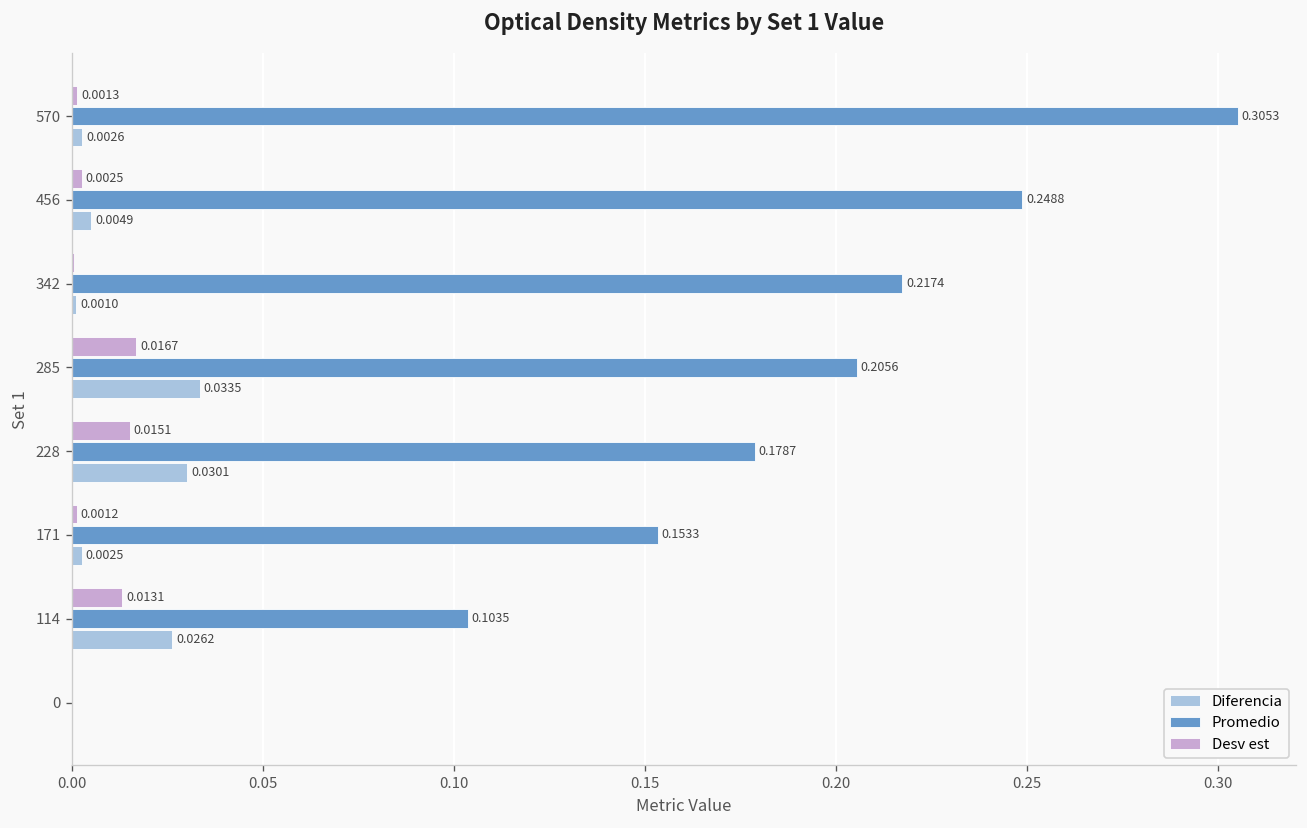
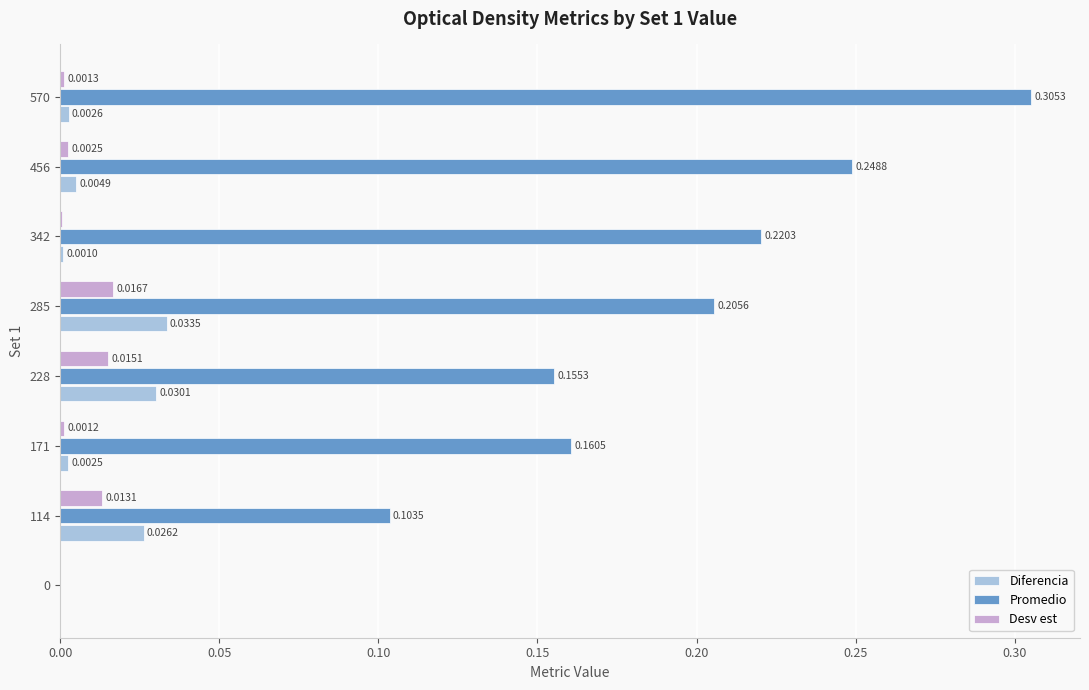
  {
    "Promedio": {
      "570": 0.3053,
      "456": 0.2488,
-     "342": 0.2174,
+     "342": 0.2203,
      "285": 0.2056,
-     "228": 0.1787,
-     "171": 0.1533,
+     "228": 0.1553,
+     "171": 0.1605,
      "114": 0.1035
    }
  }
